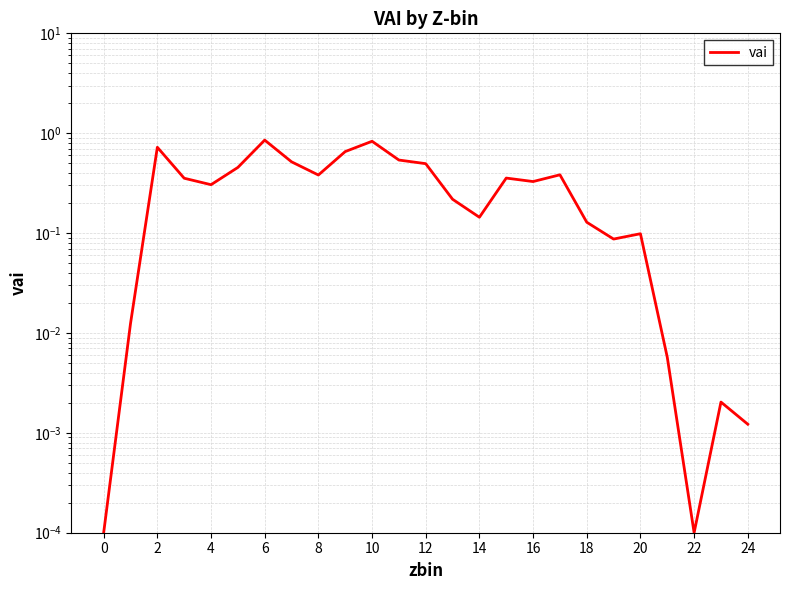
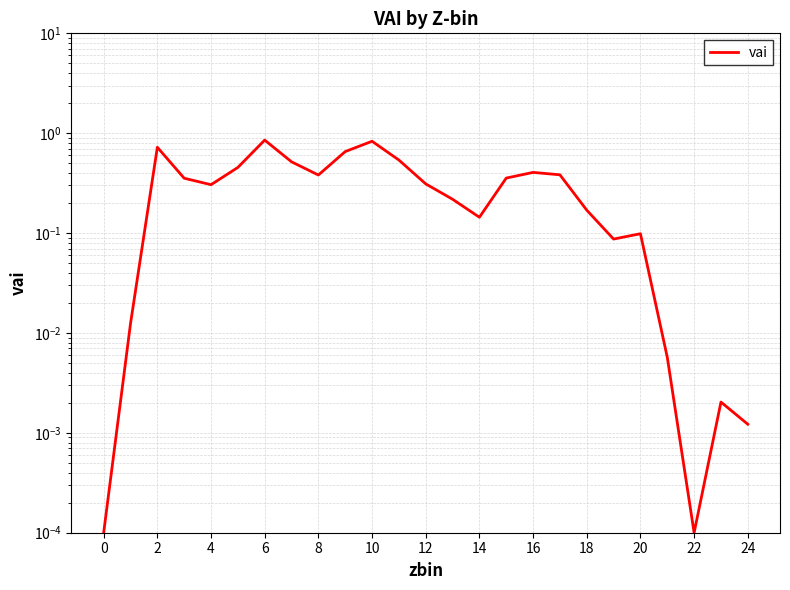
  {
    "0": 0.00010,
    "2": 0.7,
    "4": 0.31,
    "6": 0.9,
    "8": 0.38,
    "10": 0.8,
-   "12": 0.5,
+   "12": 0.31,
    "14": 0.14,
-   "16": 0.33,
-   "18": 0.13,
+   "16": 0.41,
+   "18": 0.17,
    "20": 0.10,
    "22": 0.00010,
    "24": 0.0012
  }
